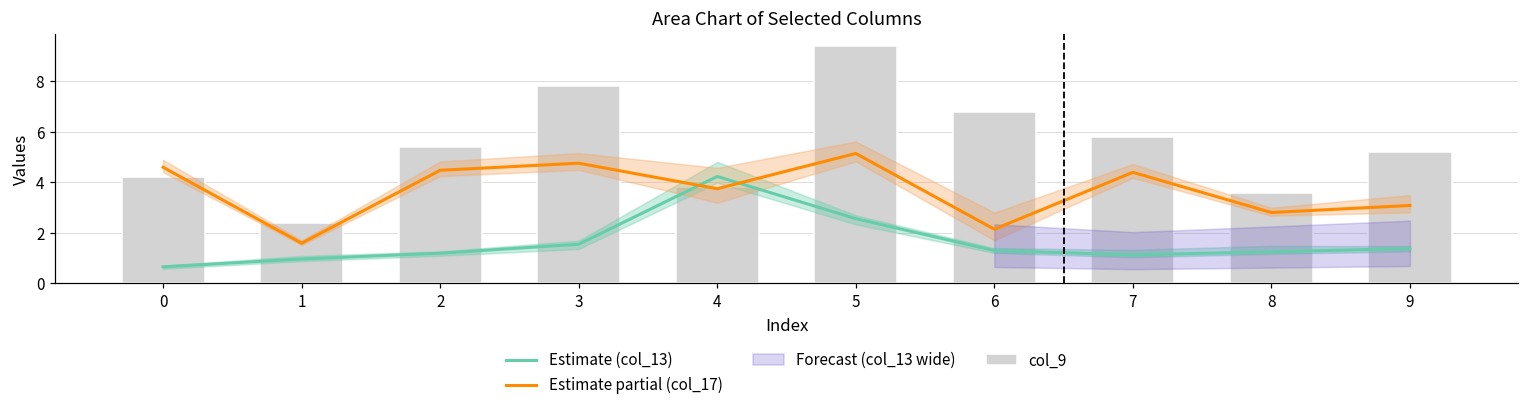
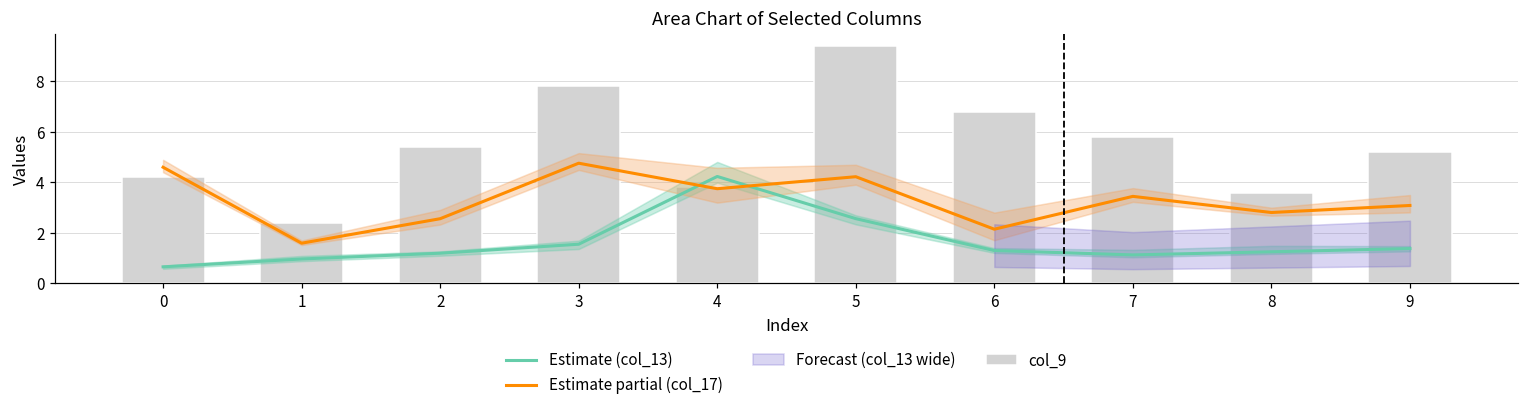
  {
    "Estimate partial (col_17)": {
      "0": 4.6,
-     "2": 4.5,
+     "2": 2.6,
      "3": 4.8,
      "4": 3.8,
-     "5": 5.1,
+     "5": 4.2,
      "6": 2.1,
-     "7": 4.4,
+     "7": 3.4,
      "8": 2.8,
      "9": 3.1
    }
  }
